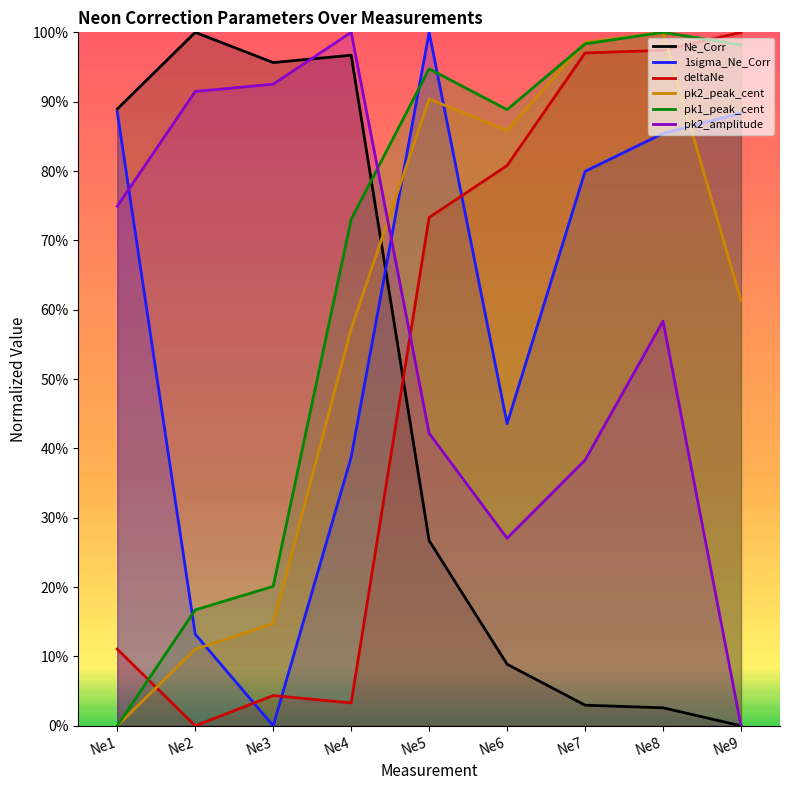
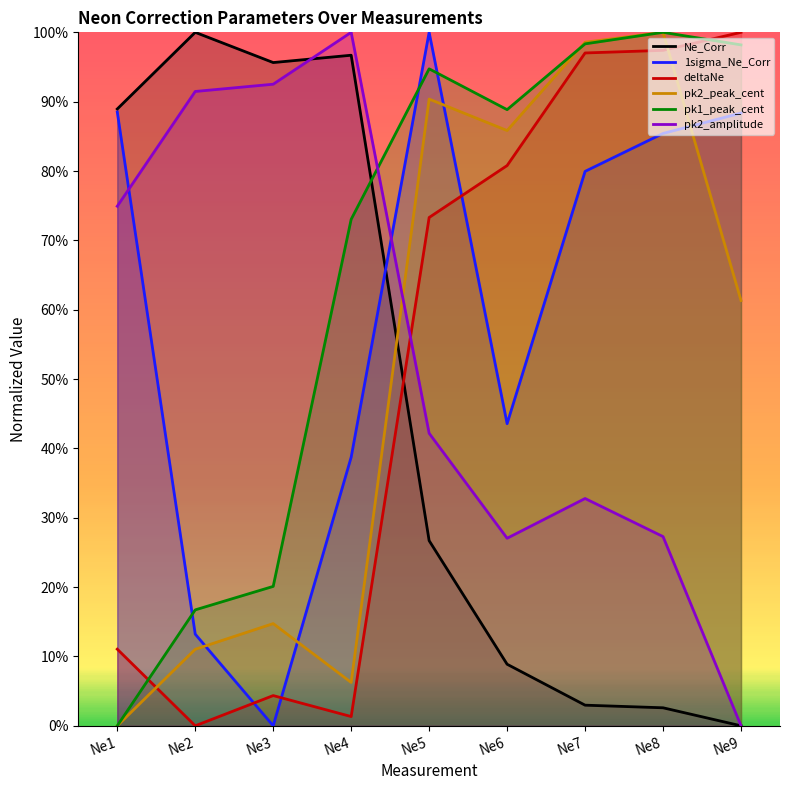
  {
    "Ne_Corr": {
      "Ne1": "89%",
      "Ne2": "100%",
      "Ne3": "96%",
      "Ne4": "97%",
      "Ne5": "27%",
      "Ne6": "9%",
      "Ne7": "3%",
      "Ne8": "3%"
    },
    "1sigma_Ne_Corr": {
      "Ne1": "89%",
      "Ne2": "13%",
      "Ne3": "0%",
      "Ne4": "39%",
      "Ne5": "100%",
      "Ne6": "44%",
      "Ne7": "80%"
    },
    "deltaNe": {
      "Ne1": "11%",
      "Ne2": "0%",
      "Ne3": "4%",
-     "Ne4": "3%",
+     "Ne4": "1%",
      "Ne5": "73%",
      "Ne6": "81%",
      "Ne7": "97%",
      "Ne9": "100%"
    },
    "pk2_peak_cent": {
      "Ne2": "11%",
      "Ne3": "15%",
-     "Ne4": "57%",
+     "Ne4": "6%",
      "Ne5": "90%",
      "Ne6": "86%",
      "Ne9": "61%"
    },
    "pk1_peak_cent": {
      "Ne2": "17%",
      "Ne3": "20%",
      "Ne4": "73%",
      "Ne5": "95%",
      "Ne6": "89%"
    },
    "pk2_amplitude": {
      "Ne1": "75%",
      "Ne2": "91%",
      "Ne3": "93%",
      "Ne4": "100%",
      "Ne5": "42%",
      "Ne6": "27%",
-     "Ne7": "38%",
-     "Ne8": "58%"
+     "Ne7": "33%",
+     "Ne8": "27%"
    }
  }
